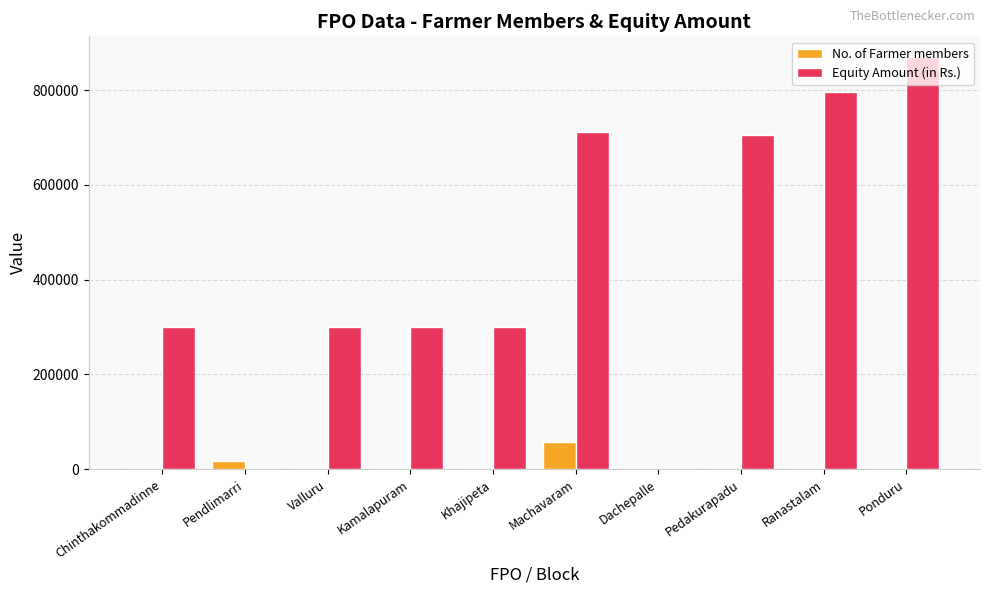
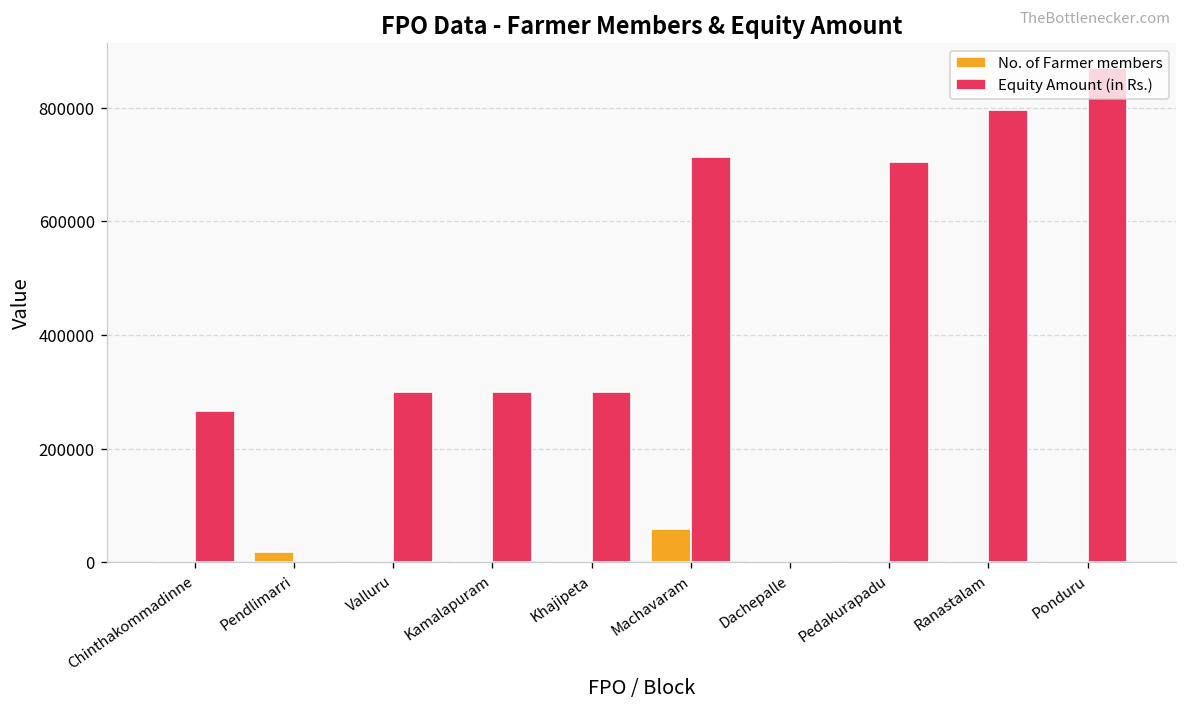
  {
    "No. of Farmer members": {
      "Pendlimarri": 20000,
      "Machavaram": 60000
    },
    "Equity Amount (in Rs.)": {
-     "Chinthakommadinne": 300000,
+     "Chinthakommadinne": 270000,
      "Pendlimarri": 0,
      "Valluru": 300000,
      "Kamalapuram": 300000,
      "Khajipeta": 300000,
      "Machavaram": 710000,
      "Dachepalle": 0,
      "Pedakurapadu": 710000,
      "Ranastalam": 800000
    }
  }
